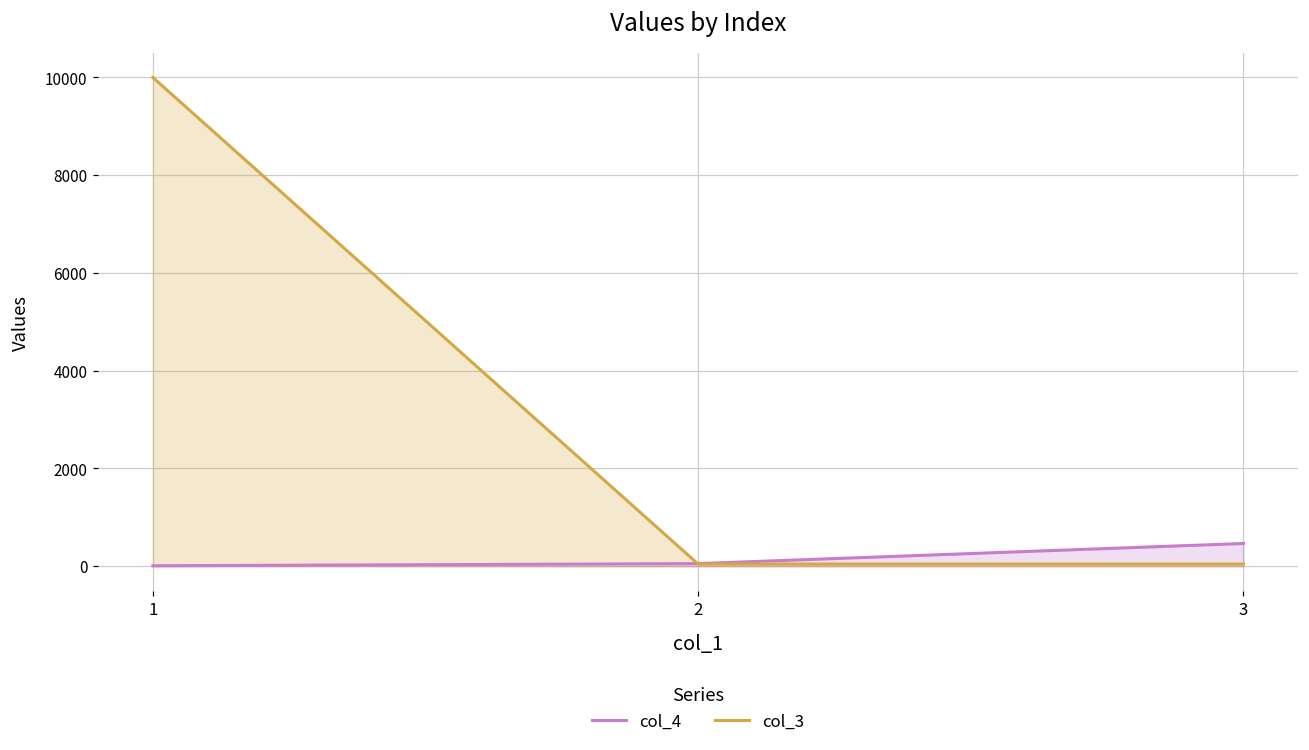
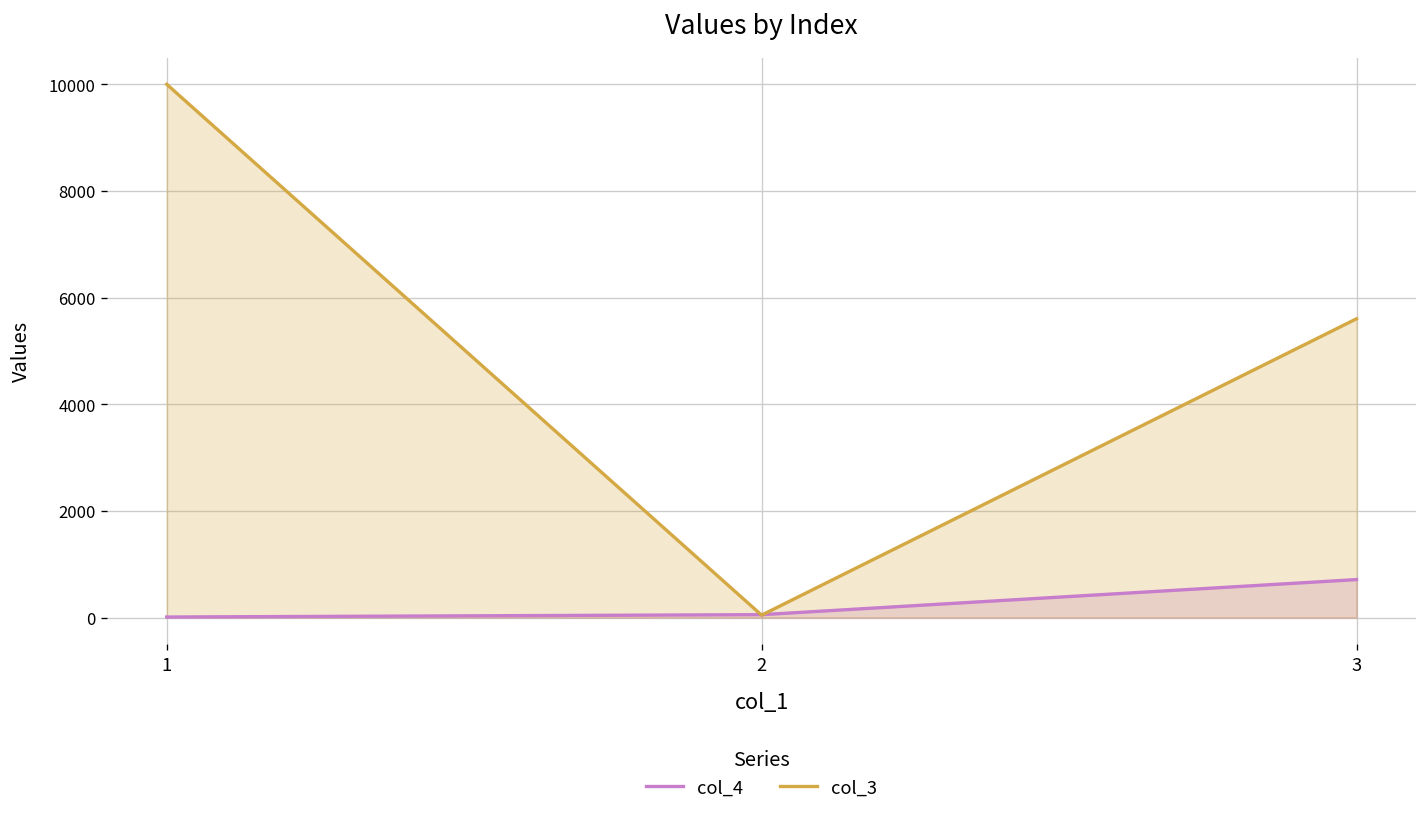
  {
    "col_4": {
      "1": 0,
-     "3": 500
+     "3": 700
    },
    "col_3": {
      "1": 10000,
-     "3": 0
+     "3": 5600
    }
  }
